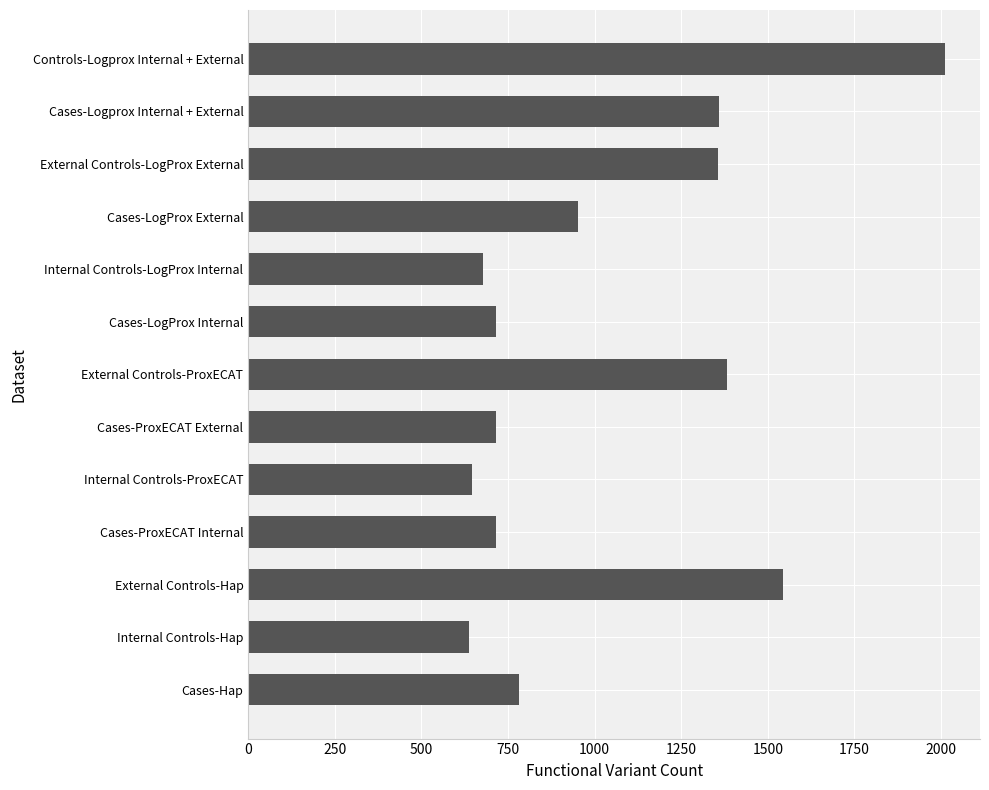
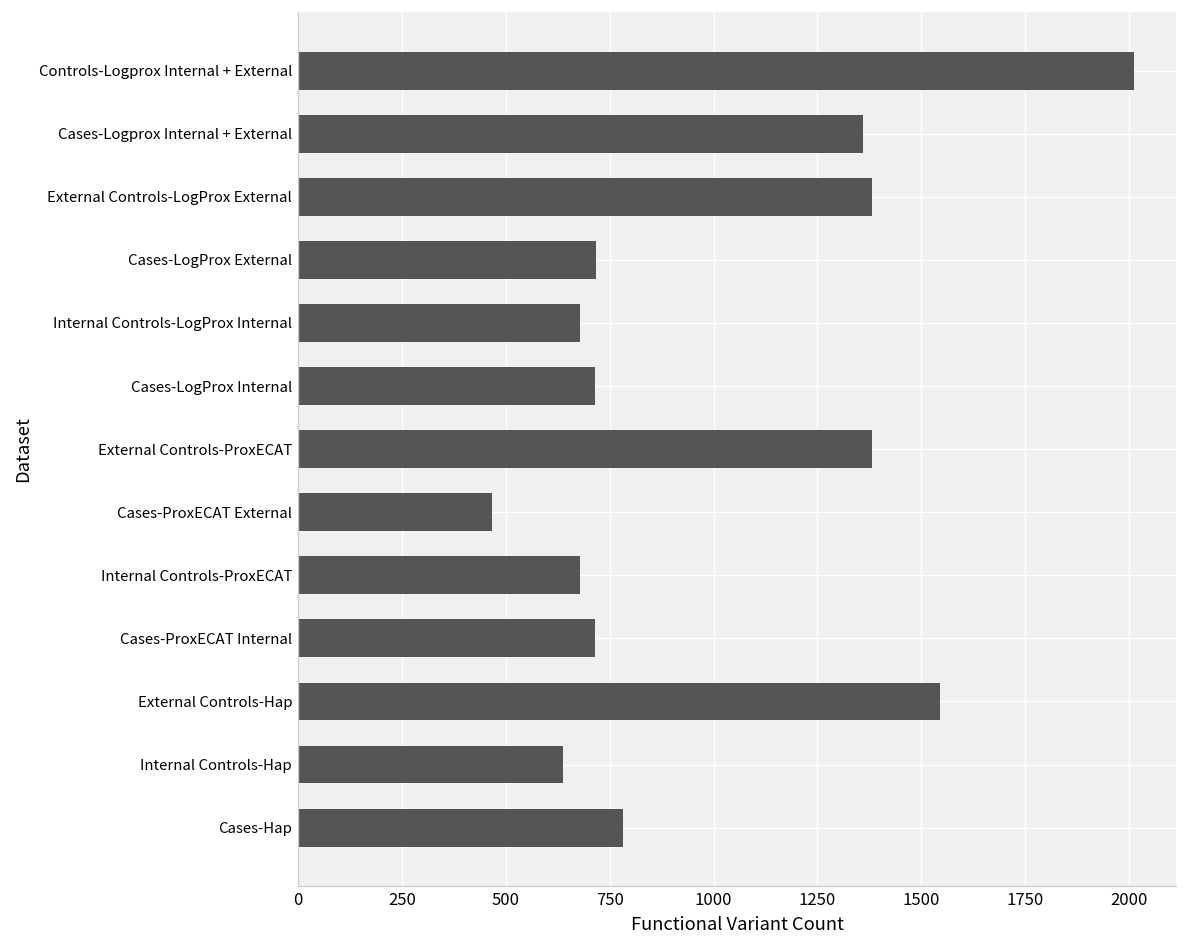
  {
    "Controls-Logprox Internal + External": 2010,
    "Cases-Logprox Internal + External": 1360,
-   "External Controls-LogProx External": 1360,
-   "Cases-LogProx External": 950,
+   "External Controls-LogProx External": 1380,
+   "Cases-LogProx External": 720,
    "Internal Controls-LogProx Internal": 680,
    "Cases-LogProx Internal": 720,
    "External Controls-ProxECAT": 1380,
-   "Cases-ProxECAT External": 720,
-   "Internal Controls-ProxECAT": 650,
+   "Cases-ProxECAT External": 470,
+   "Internal Controls-ProxECAT": 680,
    "Cases-ProxECAT Internal": 720,
    "External Controls-Hap": 1550,
    "Internal Controls-Hap": 640,
    "Cases-Hap": 780
  }
